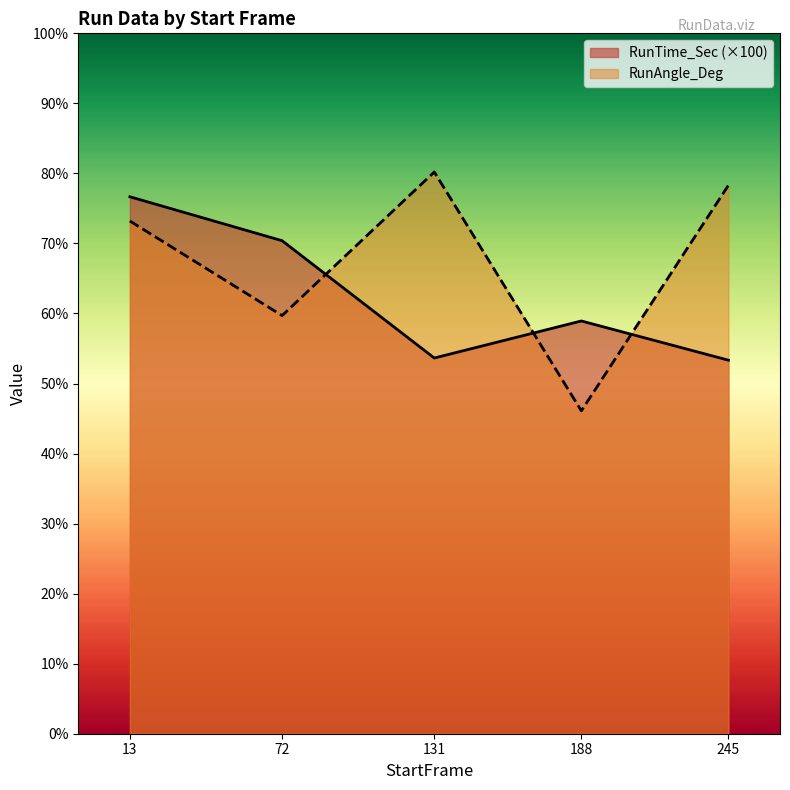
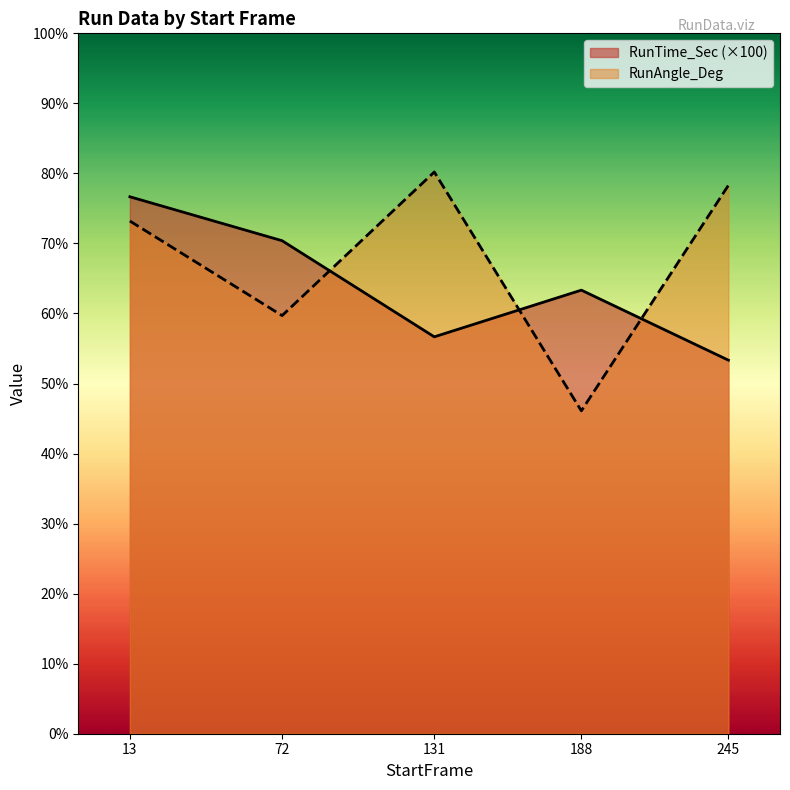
  {
    "RunTime_Sec (×100)": {
      "13": "77%",
      "72": "70%",
-     "131": "54%",
-     "188": "59%",
+     "131": "57%",
+     "188": "63%",
      "245": "53%"
    },
    "RunAngle_Deg": {
      "13": "73%",
      "72": "60%",
      "131": "80%",
      "188": "46%",
      "245": "78%"
    }
  }
